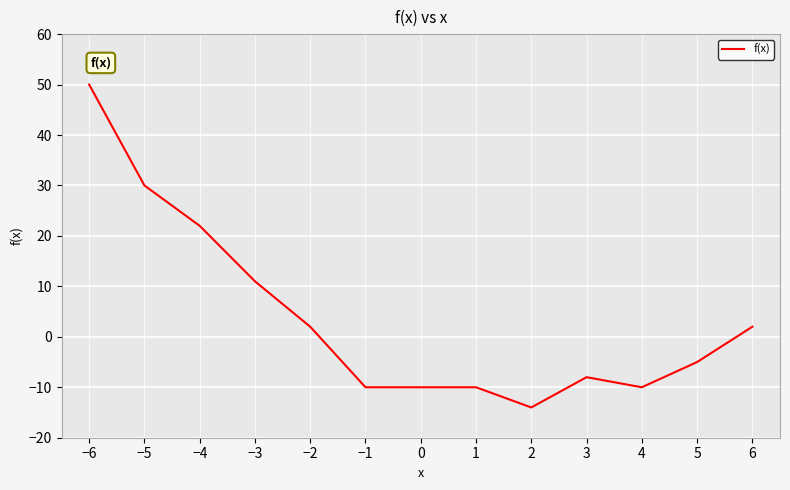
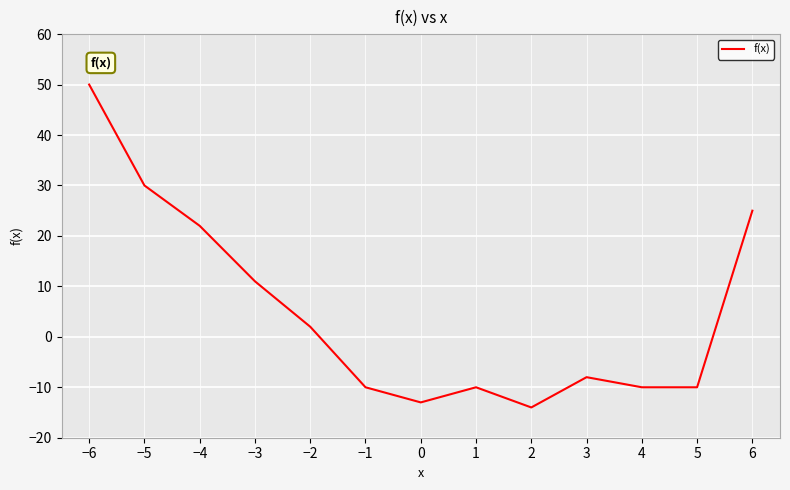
  {
    "−6": 50,
    "−5": 30,
    "−4": 22,
    "−3": 11,
    "−2": 2,
    "−1": -10,
-   "0": -10,
+   "0": -13,
    "1": -10,
    "2": -14,
    "3": -8,
    "4": -10,
-   "5": -5,
-   "6": 2
+   "5": -10,
+   "6": 25
  }
